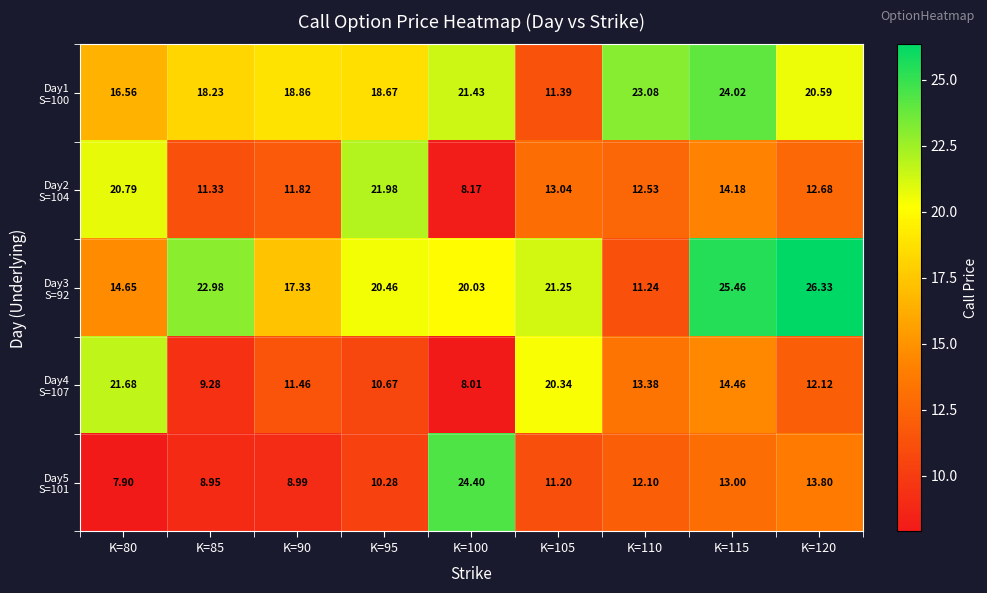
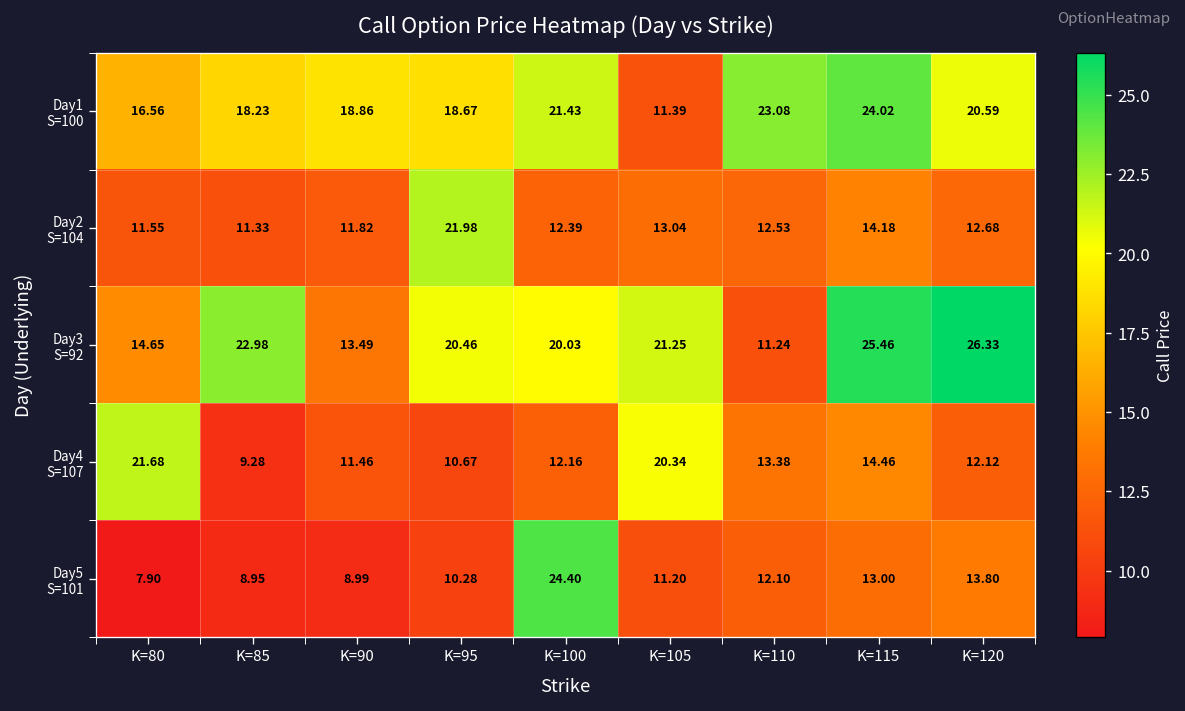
  {
    "Day1 S=100": {
      "K=80": 16.56,
      "K=85": 18.23,
      "K=90": 18.86,
      "K=95": 18.67,
      "K=100": 21.43,
      "K=105": 11.39,
      "K=110": 23.08,
      "K=115": 24.02,
      "K=120": 20.59
    },
    "Day2 S=104": {
-     "K=80": 20.79,
+     "K=80": 11.55,
      "K=85": 11.33,
      "K=90": 11.82,
      "K=95": 21.98,
-     "K=100": 8.17,
+     "K=100": 12.39,
      "K=105": 13.04,
      "K=110": 12.53,
      "K=115": 14.18,
      "K=120": 12.68
    },
    "Day3 S=92": {
      "K=80": 14.65,
      "K=85": 22.98,
-     "K=90": 17.33,
+     "K=90": 13.49,
      "K=95": 20.46,
      "K=100": 20.03,
      "K=105": 21.25,
      "K=110": 11.24,
      "K=115": 25.46,
      "K=120": 26.33
    },
    "Day4 S=107": {
      "K=80": 21.68,
      "K=85": 9.28,
      "K=90": 11.46,
      "K=95": 10.67,
-     "K=100": 8.01,
+     "K=100": 12.16,
      "K=105": 20.34,
      "K=110": 13.38,
      "K=115": 14.46,
      "K=120": 12.12
    },
    "Day5 S=101": {
      "K=80": 7.90,
      "K=85": 8.95,
      "K=90": 8.99,
      "K=95": 10.28,
      "K=100": 24.40,
      "K=105": 11.20,
      "K=110": 12.10,
      "K=115": 13.00,
      "K=120": 13.80
    }
  }
